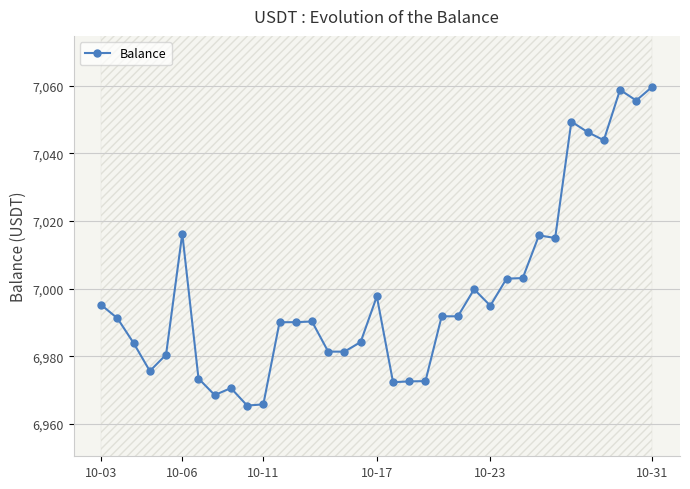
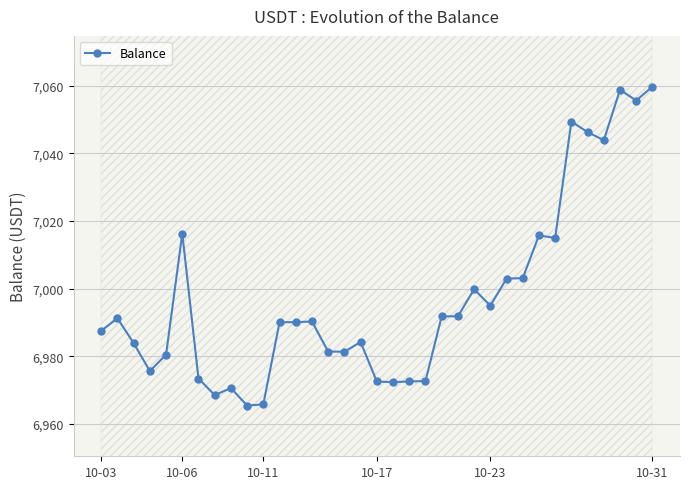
  {
    "Balance": {
-     "10-03": "6,995",
+     "10-03": "6,988",
      "10-06": "7,016",
      "10-11": "6,966",
-     "10-17": "6,998",
+     "10-17": "6,973",
      "10-23": "6,995",
      "10-31": "7,060"
    }
  }
